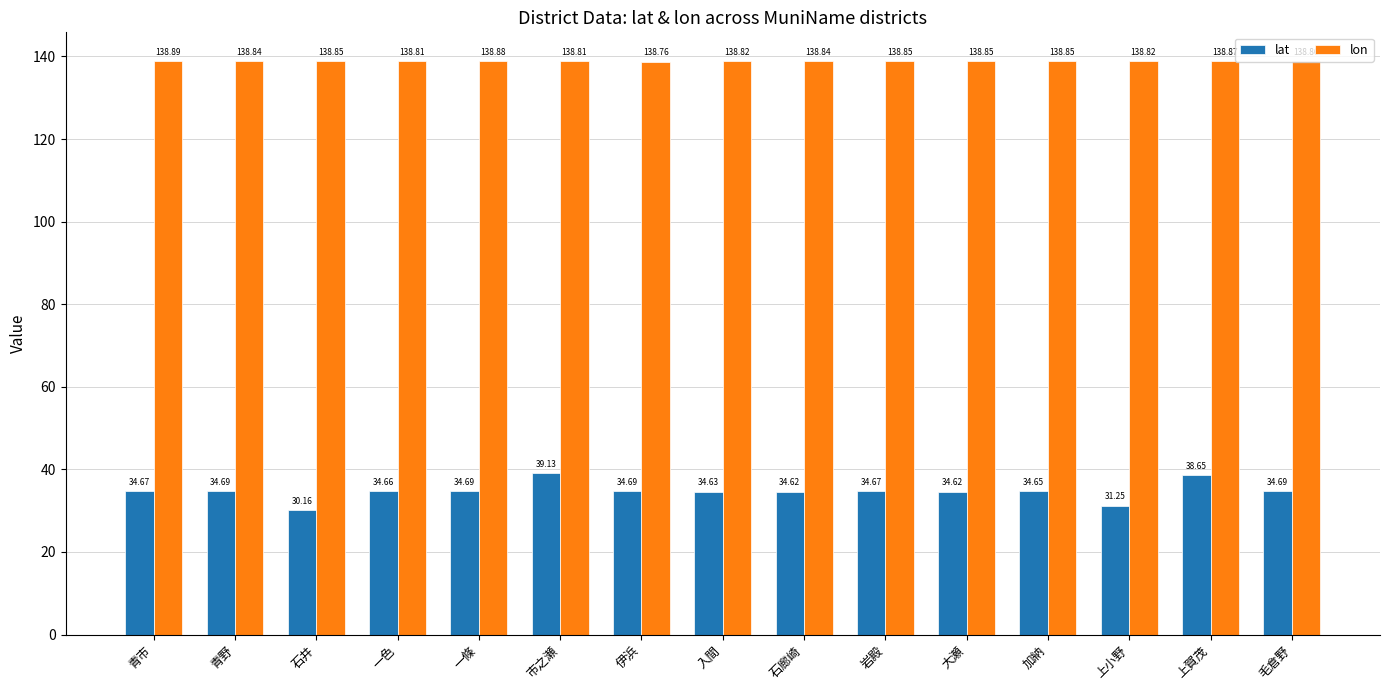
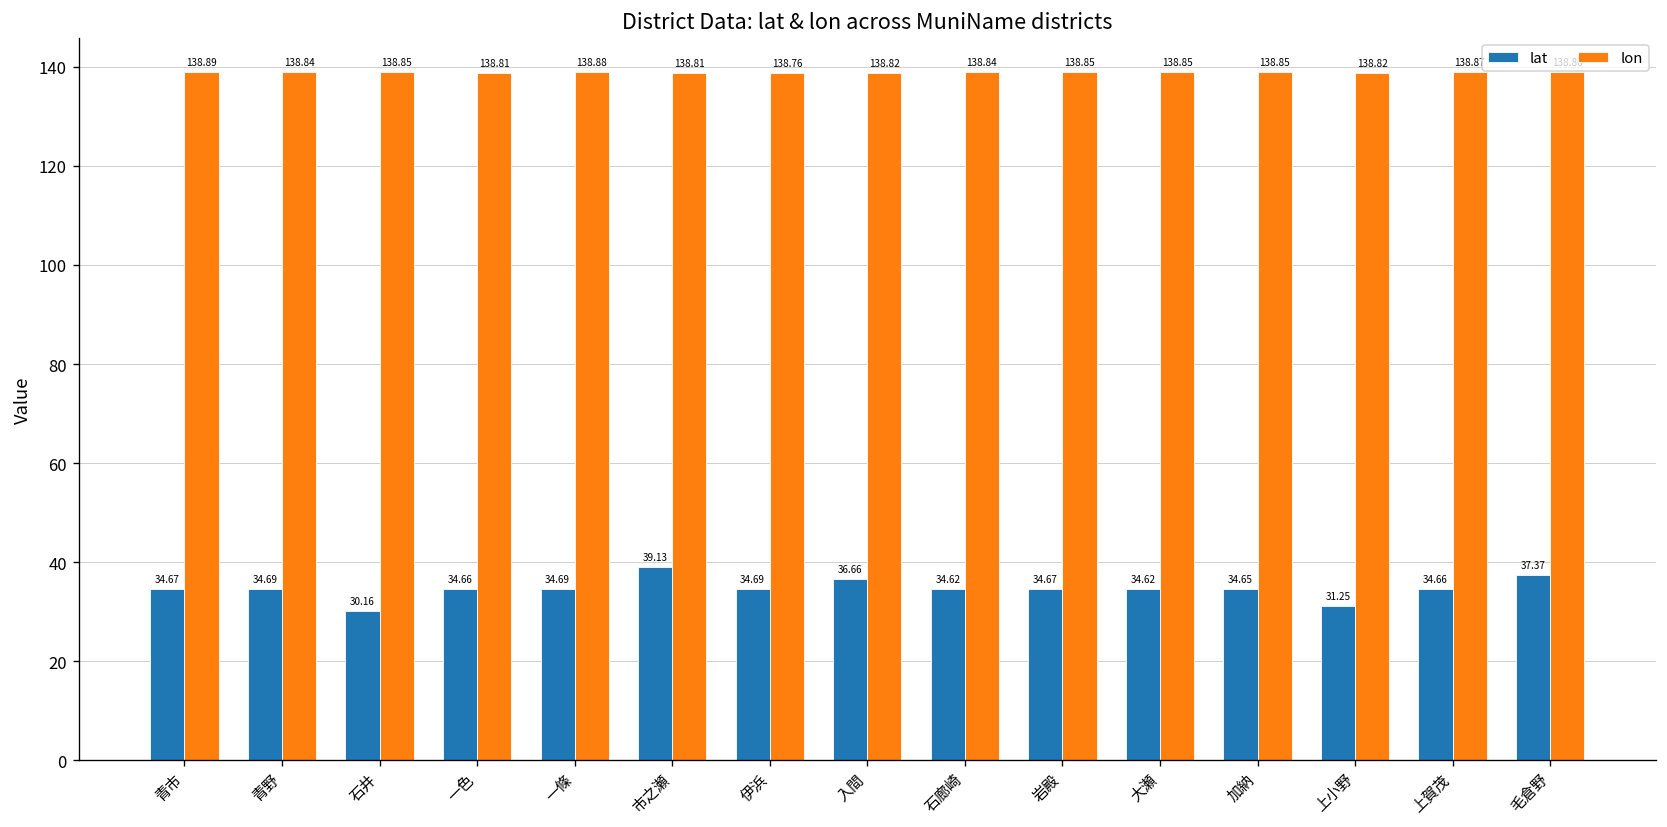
  {
    "lat": {
      "青市": 34.67,
      "青野": 34.69,
      "石井": 30.16,
      "一色": 34.66,
      "一條": 34.69,
      "市之瀬": 39.13,
      "伊浜": 34.69,
-     "入間": 34.63,
+     "入間": 36.66,
      "石廊崎": 34.62,
      "岩殿": 34.67,
      "大瀬": 34.62,
      "加納": 34.65,
      "上小野": 31.25,
-     "上賀茂": 38.65,
-     "毛倉野": 34.69
+     "上賀茂": 34.66,
+     "毛倉野": 37.37
    },
    "lon": {
      "青市": 138.89,
      "青野": 138.84,
      "石井": 138.85,
      "一色": 138.81,
      "一條": 138.88,
      "市之瀬": 138.81,
      "伊浜": 138.76,
      "入間": 138.82,
      "石廊崎": 138.84,
      "岩殿": 138.85,
      "大瀬": 138.85,
      "加納": 138.85,
      "上小野": 138.82
    }
  }
